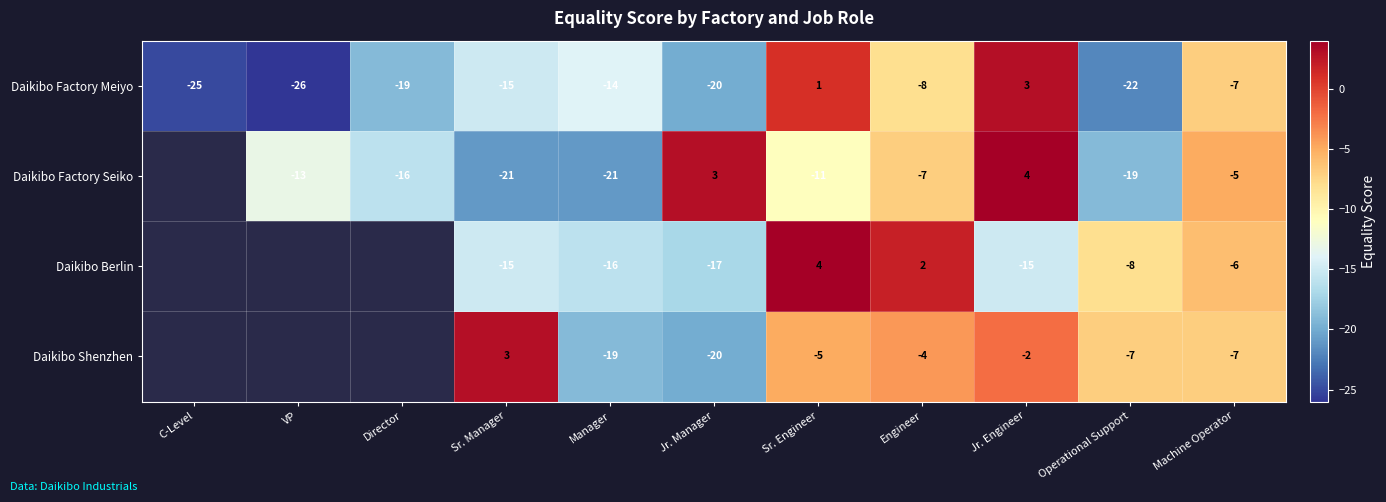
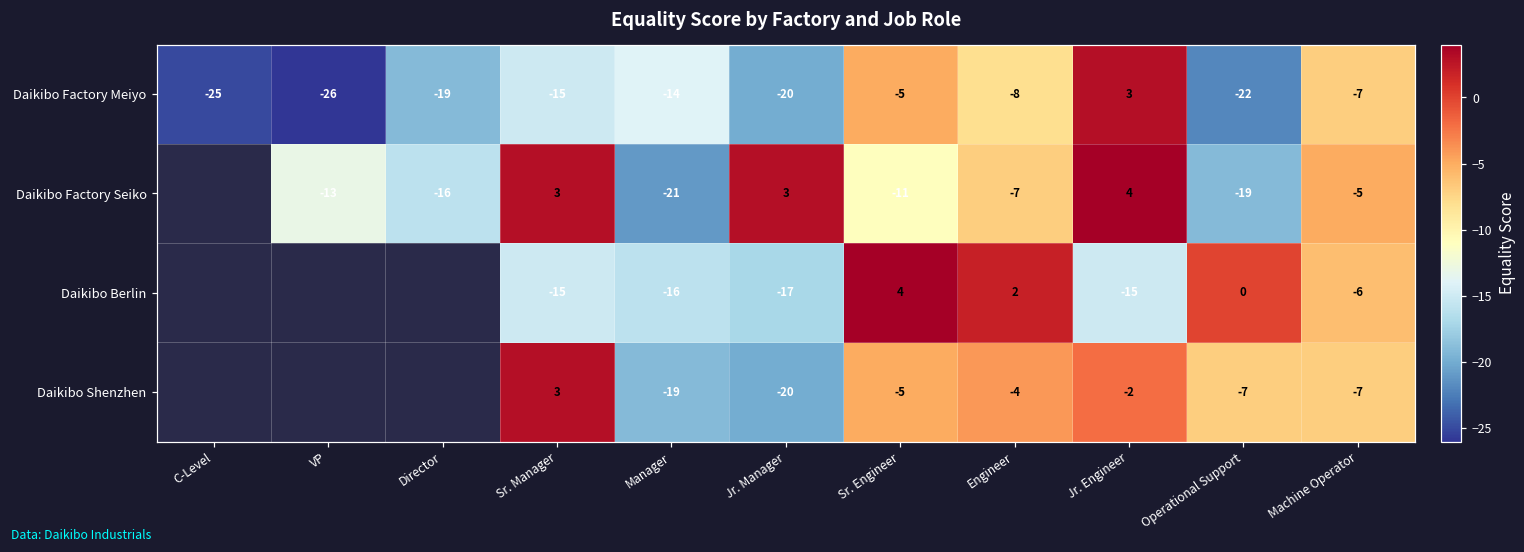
  {
    "Daikibo Factory Meiyo": {
      "C-Level": -25,
      "VP": -26,
      "Director": -19,
      "Sr. Manager": -15,
      "Jr. Manager": -20,
-     "Sr. Engineer": 1,
+     "Sr. Engineer": -5,
      "Engineer": -8,
      "Jr. Engineer": 3,
      "Operational Support": -22,
      "Machine Operator": -7
    },
    "Daikibo Factory Seiko": {
      "Director": -16,
-     "Sr. Manager": -21,
+     "Sr. Manager": 3,
      "Manager": -21,
      "Jr. Manager": 3,
      "Sr. Engineer": -11,
      "Engineer": -7,
      "Jr. Engineer": 4,
      "Operational Support": -19,
      "Machine Operator": -5
    },
    "Daikibo Berlin": {
      "Sr. Manager": -15,
      "Manager": -16,
      "Jr. Manager": -17,
      "Sr. Engineer": 4,
      "Engineer": 2,
      "Jr. Engineer": -15,
-     "Operational Support": -8,
+     "Operational Support": 0,
      "Machine Operator": -6
    },
    "Daikibo Shenzhen": {
      "Sr. Manager": 3,
      "Manager": -19,
      "Jr. Manager": -20,
      "Sr. Engineer": -5,
      "Engineer": -4,
      "Jr. Engineer": -2,
      "Operational Support": -7,
      "Machine Operator": -7
    }
  }
